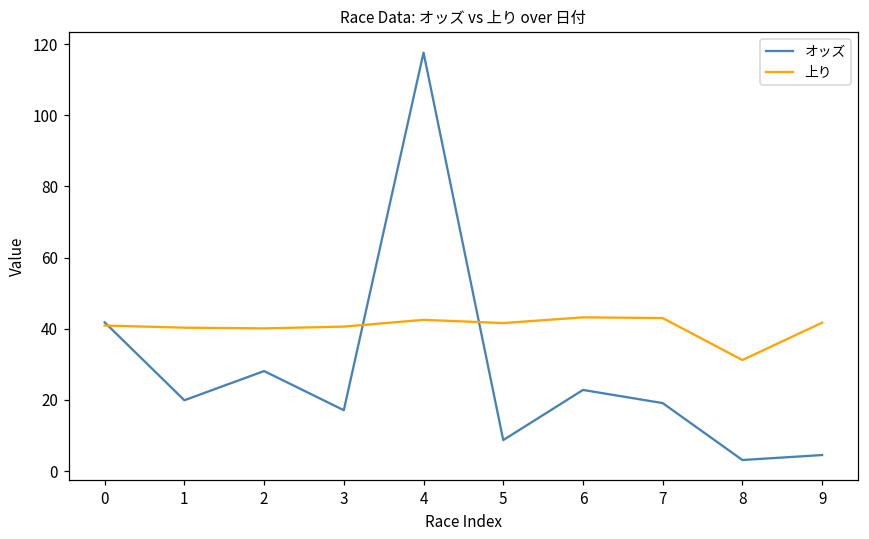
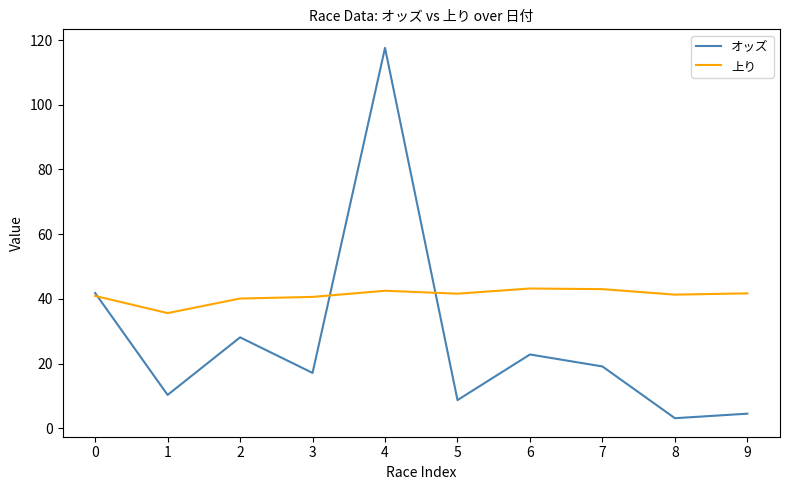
  {
    "オッズ": {
      "0": 42,
-     "1": 20,
+     "1": 10,
      "2": 28,
      "3": 17,
      "4": 118,
      "5": 9,
      "6": 23,
      "7": 19,
      "8": 3,
      "9": 5
    },
    "上り": {
      "0": 41,
-     "1": 40,
+     "1": 36,
      "2": 40,
      "3": 41,
      "4": 43,
      "5": 42,
      "6": 43,
      "7": 43,
-     "8": 31,
+     "8": 41,
      "9": 42
    }
  }
